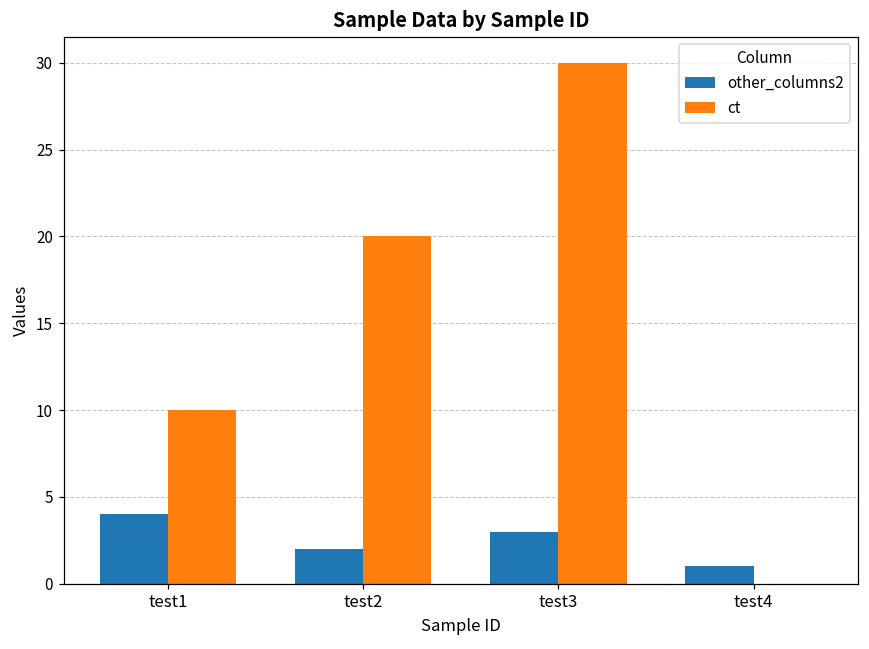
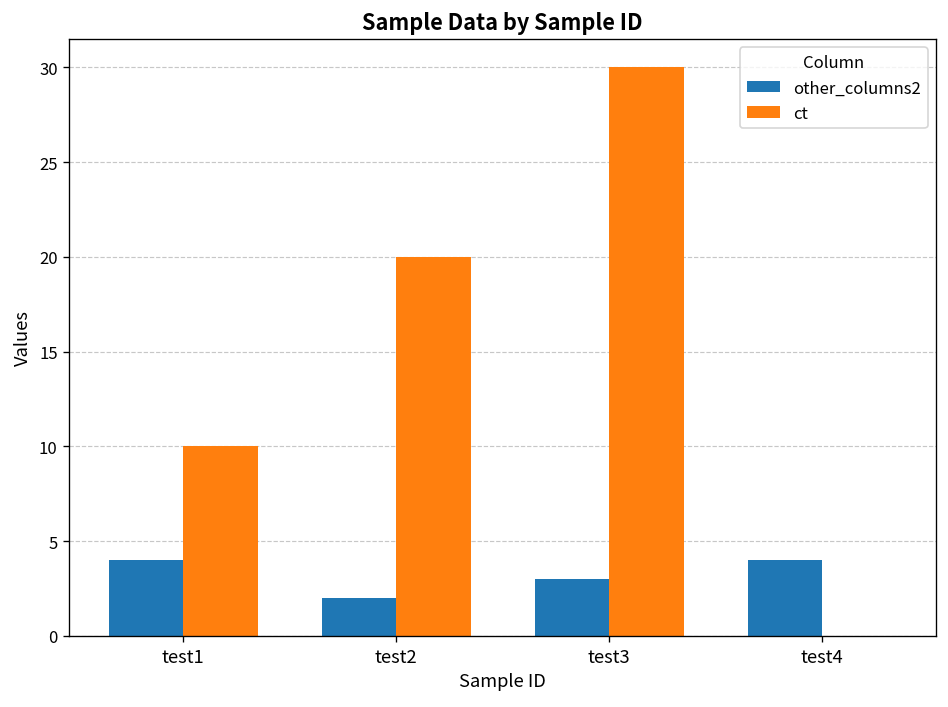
  {
    "other_columns2": {
      "test1": 4,
      "test2": 2,
      "test3": 3,
-     "test4": 1
+     "test4": 4
    },
    "ct": {
      "test1": 10,
      "test2": 20,
      "test3": 30,
      "test4": 0
    }
  }
